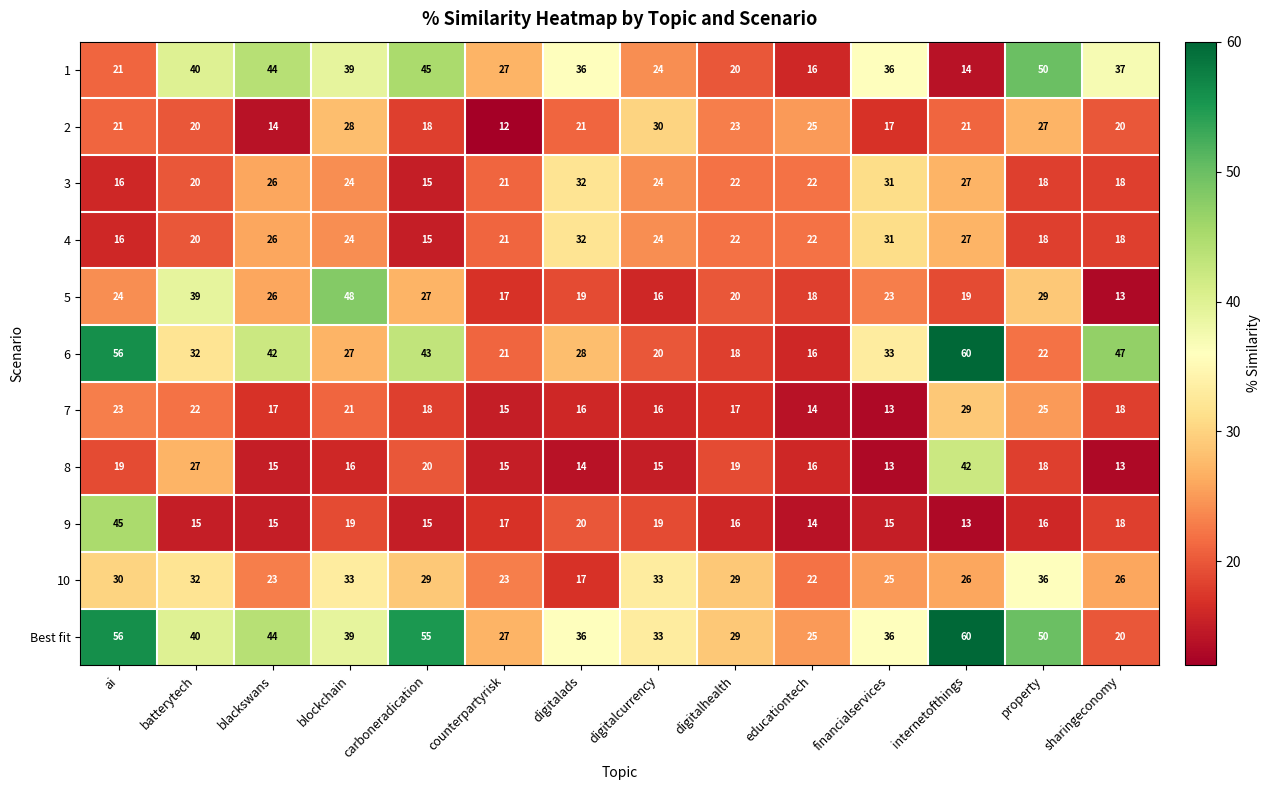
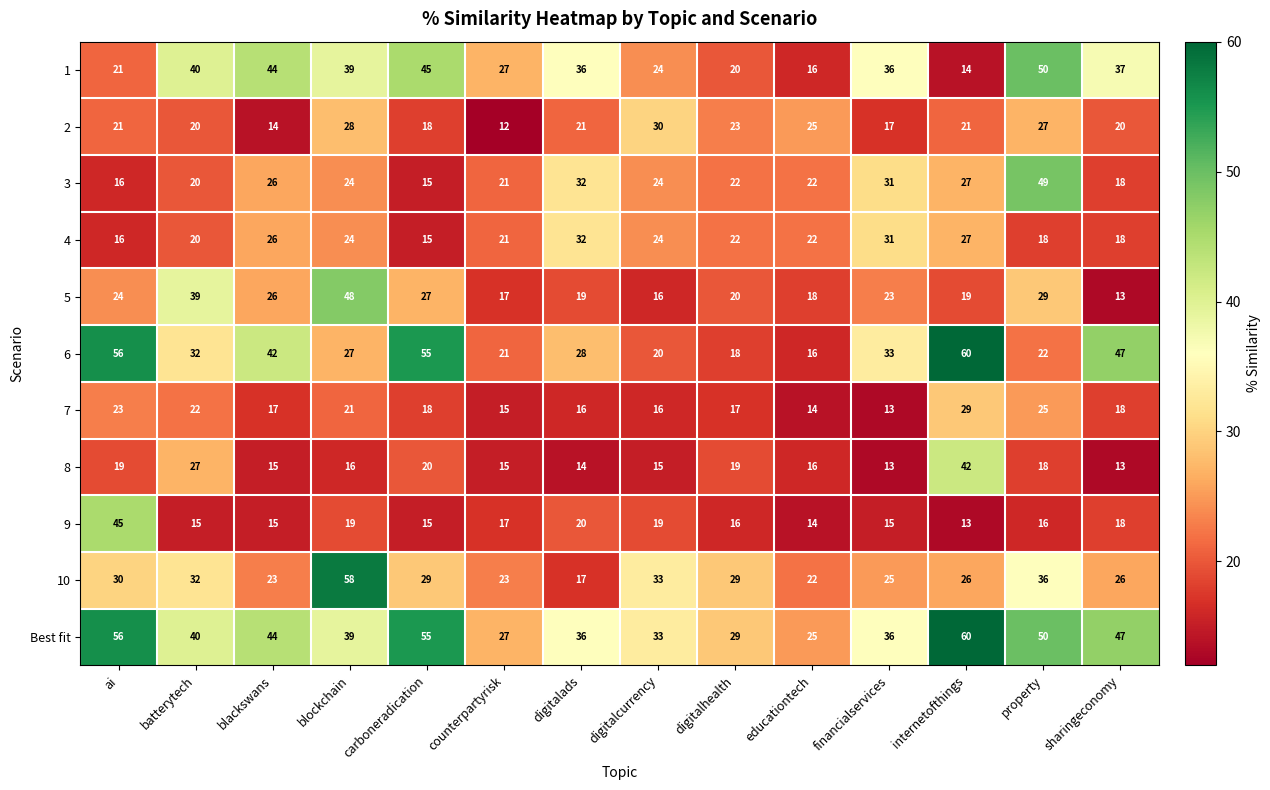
  {
    "1": {
      "ai": 21,
      "batterytech": 40,
      "blackswans": 44,
      "blockchain": 39,
      "carboneradication": 45,
      "counterpartyrisk": 27,
      "digitalads": 36,
      "digitalcurrency": 24,
      "digitalhealth": 20,
      "educationtech": 16,
      "financialservices": 36,
      "internetofthings": 14,
      "property": 50,
      "sharingeconomy": 37
    },
    "2": {
      "ai": 21,
      "batterytech": 20,
      "blackswans": 14,
      "blockchain": 28,
      "carboneradication": 18,
      "counterpartyrisk": 12,
      "digitalads": 21,
      "digitalcurrency": 30,
      "digitalhealth": 23,
      "educationtech": 25,
      "financialservices": 17,
      "internetofthings": 21,
      "property": 27,
      "sharingeconomy": 20
    },
    "3": {
      "ai": 16,
      "batterytech": 20,
      "blackswans": 26,
      "blockchain": 24,
      "carboneradication": 15,
      "counterpartyrisk": 21,
      "digitalads": 32,
      "digitalcurrency": 24,
      "digitalhealth": 22,
      "educationtech": 22,
      "financialservices": 31,
      "internetofthings": 27,
-     "property": 18,
+     "property": 49,
      "sharingeconomy": 18
    },
    "4": {
      "ai": 16,
      "batterytech": 20,
      "blackswans": 26,
      "blockchain": 24,
      "carboneradication": 15,
      "counterpartyrisk": 21,
      "digitalads": 32,
      "digitalcurrency": 24,
      "digitalhealth": 22,
      "educationtech": 22,
      "financialservices": 31,
      "internetofthings": 27,
      "property": 18,
      "sharingeconomy": 18
    },
    "5": {
      "ai": 24,
      "batterytech": 39,
      "blackswans": 26,
      "blockchain": 48,
      "carboneradication": 27,
      "counterpartyrisk": 17,
      "digitalads": 19,
      "digitalcurrency": 16,
      "digitalhealth": 20,
      "educationtech": 18,
      "financialservices": 23,
      "internetofthings": 19,
      "property": 29,
      "sharingeconomy": 13
    },
    "6": {
      "ai": 56,
      "batterytech": 32,
      "blackswans": 42,
      "blockchain": 27,
-     "carboneradication": 43,
+     "carboneradication": 55,
      "counterpartyrisk": 21,
      "digitalads": 28,
      "digitalcurrency": 20,
      "digitalhealth": 18,
      "educationtech": 16,
      "financialservices": 33,
      "internetofthings": 60,
      "property": 22,
      "sharingeconomy": 47
    },
    "7": {
      "ai": 23,
      "batterytech": 22,
      "blackswans": 17,
      "blockchain": 21,
      "carboneradication": 18,
      "counterpartyrisk": 15,
      "digitalads": 16,
      "digitalcurrency": 16,
      "digitalhealth": 17,
      "educationtech": 14,
      "financialservices": 13,
      "internetofthings": 29,
      "property": 25,
      "sharingeconomy": 18
    },
    "8": {
      "ai": 19,
      "batterytech": 27,
      "blackswans": 15,
      "blockchain": 16,
      "carboneradication": 20,
      "counterpartyrisk": 15,
      "digitalads": 14,
      "digitalcurrency": 15,
      "digitalhealth": 19,
      "educationtech": 16,
      "financialservices": 13,
      "internetofthings": 42,
      "property": 18,
      "sharingeconomy": 13
    },
    "9": {
      "ai": 45,
      "batterytech": 15,
      "blackswans": 15,
      "blockchain": 19,
      "carboneradication": 15,
      "counterpartyrisk": 17,
      "digitalads": 20,
      "digitalcurrency": 19,
      "digitalhealth": 16,
      "educationtech": 14,
      "financialservices": 15,
      "internetofthings": 13,
      "property": 16,
      "sharingeconomy": 18
    },
    "10": {
      "ai": 30,
      "batterytech": 32,
      "blackswans": 23,
-     "blockchain": 33,
+     "blockchain": 58,
      "carboneradication": 29,
      "counterpartyrisk": 23,
      "digitalads": 17,
      "digitalcurrency": 33,
      "digitalhealth": 29,
      "educationtech": 22,
      "financialservices": 25,
      "internetofthings": 26,
      "property": 36,
      "sharingeconomy": 26
    },
    "Best fit": {
      "ai": 56,
      "batterytech": 40,
      "blackswans": 44,
      "blockchain": 39,
      "carboneradication": 55,
      "counterpartyrisk": 27,
      "digitalads": 36,
      "digitalcurrency": 33,
      "digitalhealth": 29,
      "educationtech": 25,
      "financialservices": 36,
      "internetofthings": 60,
      "property": 50,
-     "sharingeconomy": 20
+     "sharingeconomy": 47
    }
  }
